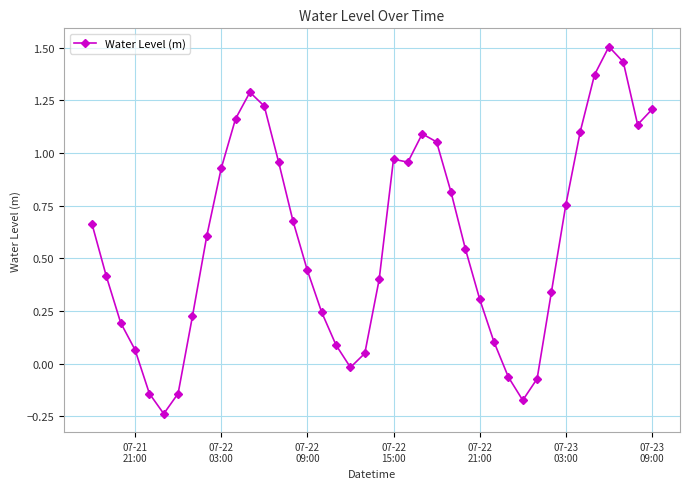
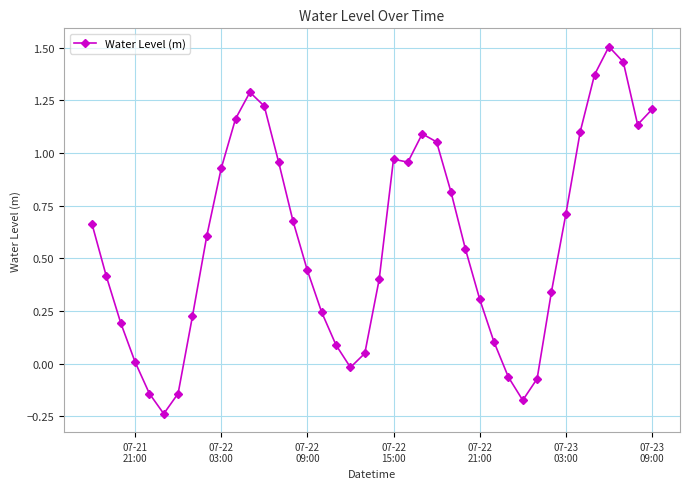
  {
-   "07-21 21:00": 0.07,
+   "07-21 21:00": 0.01,
    "07-22 03:00": 0.93,
    "07-22 09:00": 0.44,
    "07-22 15:00": 0.97,
    "07-22 21:00": 0.31,
-   "07-23 03:00": 0.75,
+   "07-23 03:00": 0.71,
    "07-23 09:00": 1.21
  }
